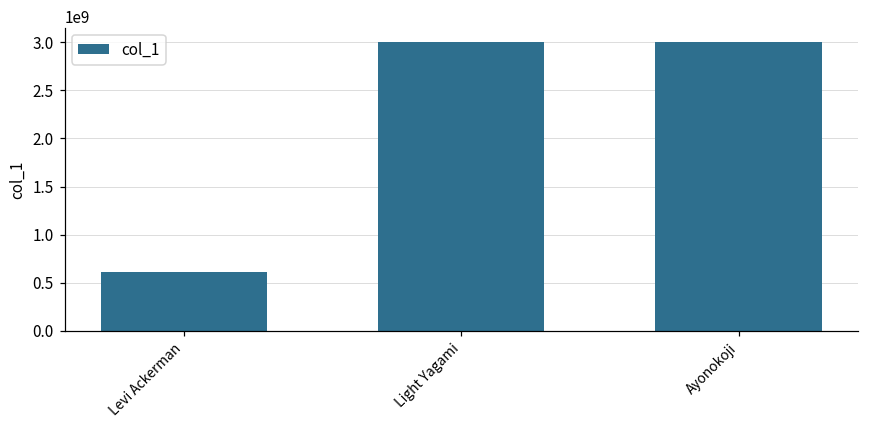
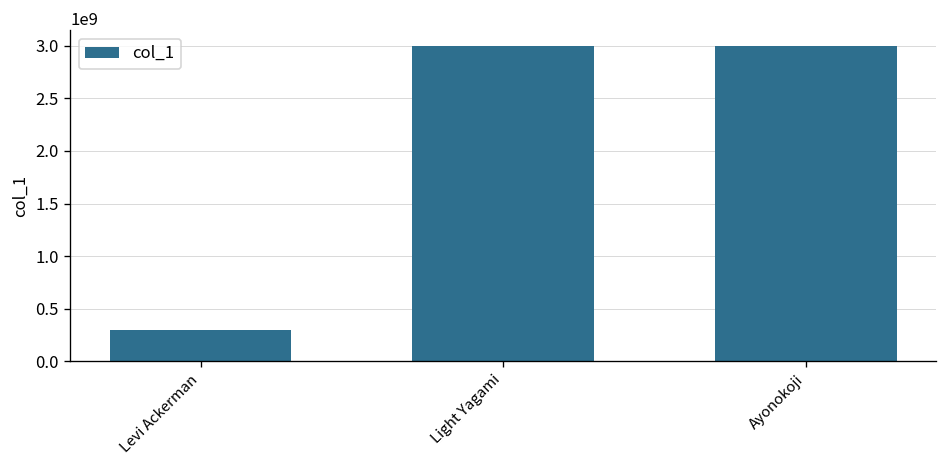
  {
-   "Levi Ackerman": 600000000,
+   "Levi Ackerman": 300000000,
    "Light Yagami": 3000000000,
    "Ayonokoji": 3000000000
  }
